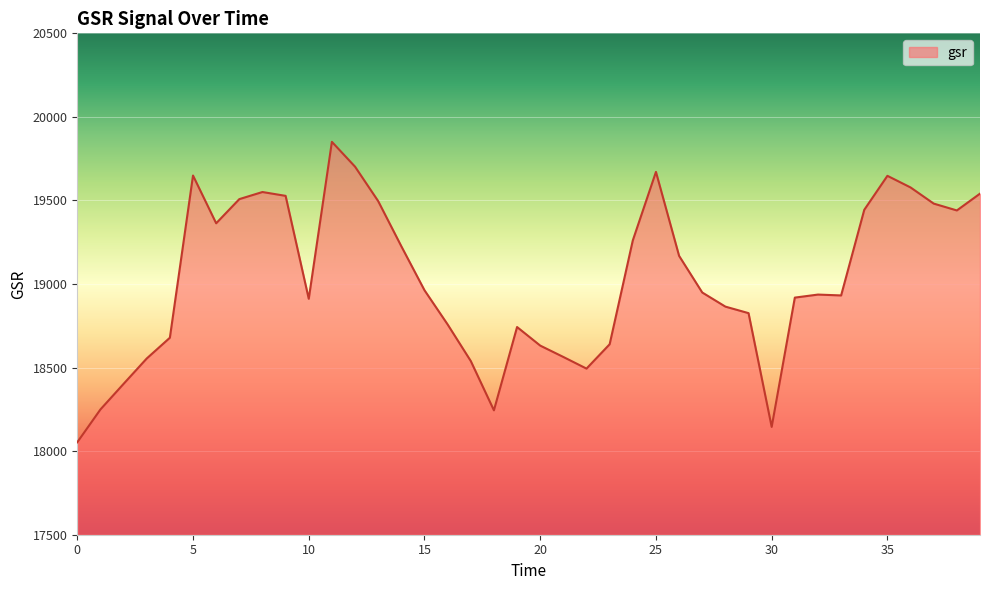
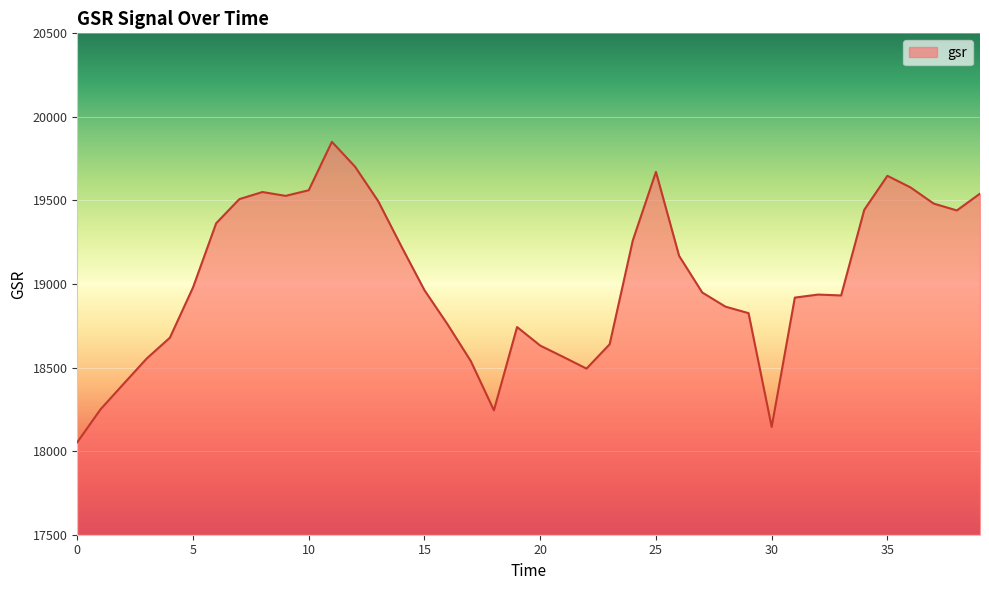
  {
    "0": 18050,
-   "5": 19650,
-   "10": 18910,
+   "5": 18980,
+   "10": 19560,
    "15": 18960,
    "20": 18630,
    "25": 19670,
    "30": 18140,
    "35": 19650
  }
